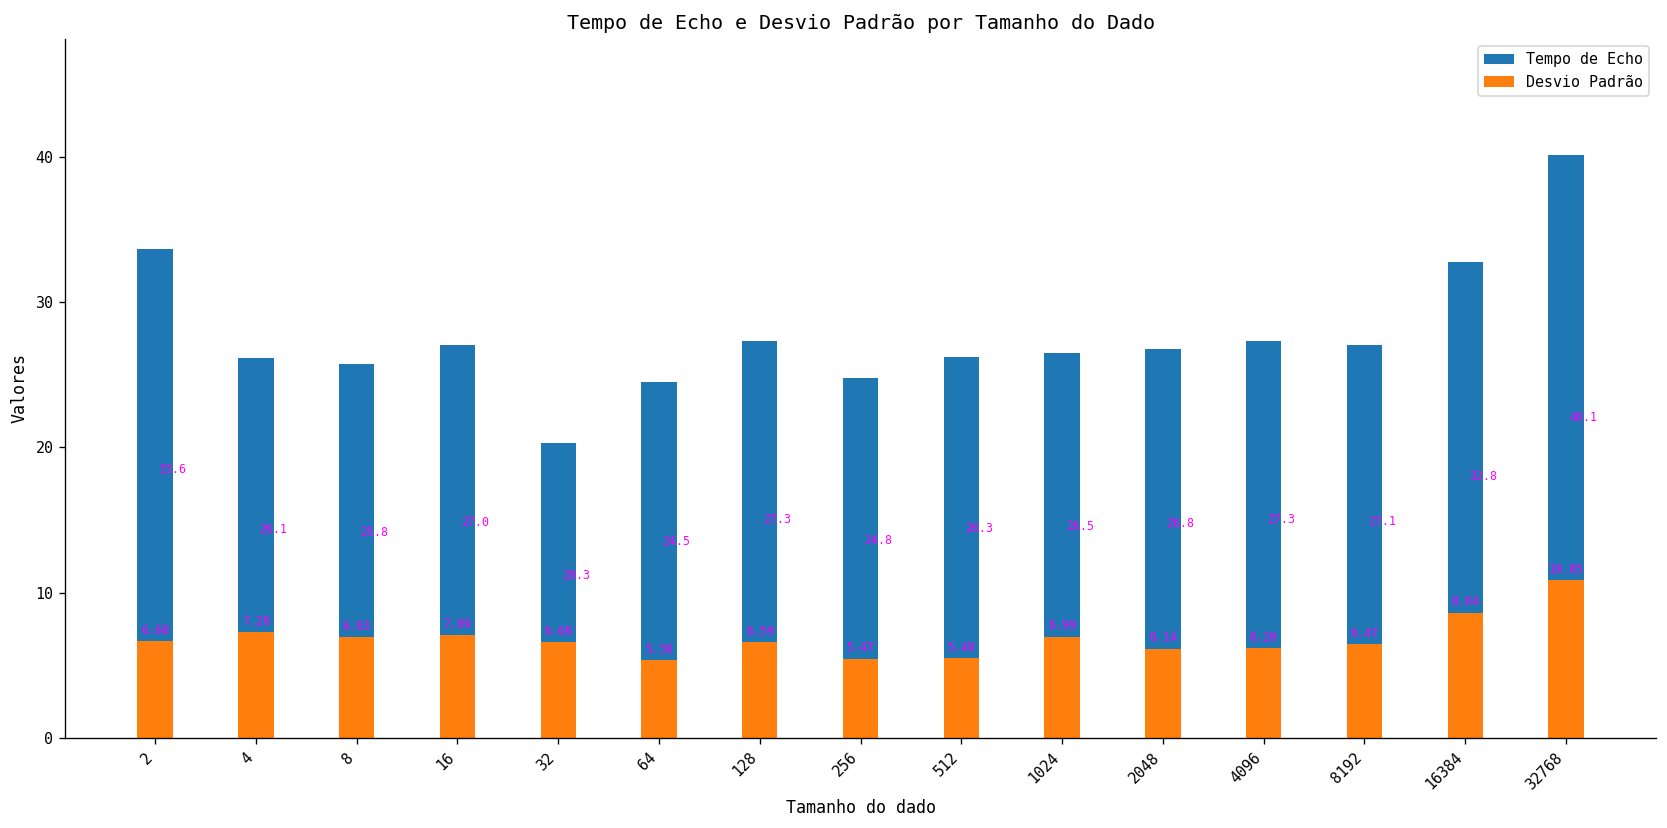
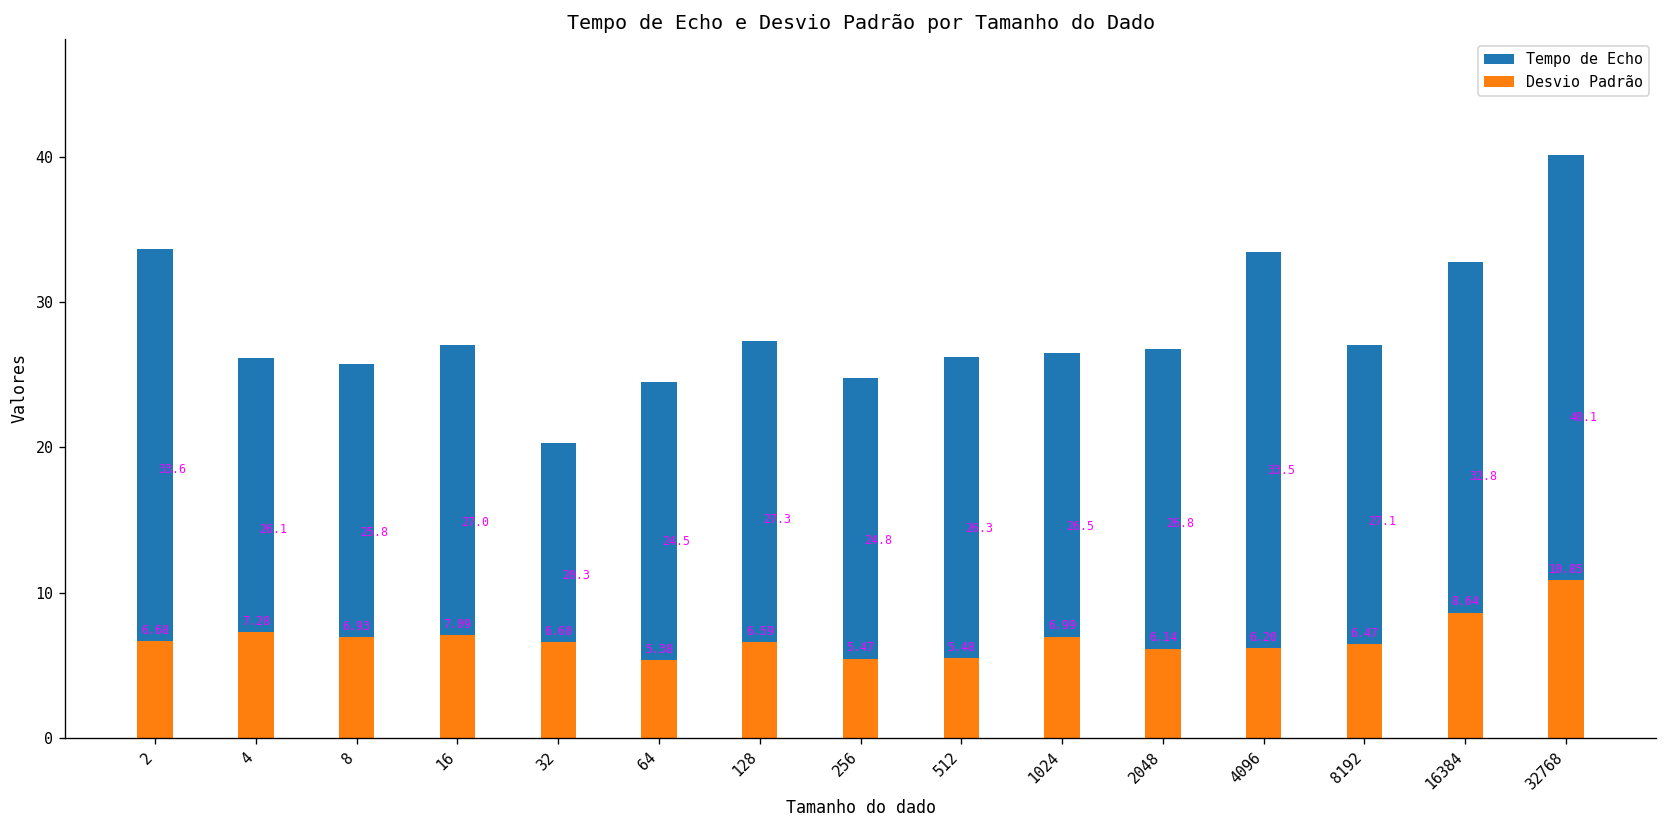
  {
    "Tempo de Echo": {
      "8": 25.8,
      "16": 27.0,
      "32": 20.3,
      "64": 24.5,
      "128": 27.3,
      "2048": 26.8,
-     "4096": 27.3,
+     "4096": 33.5,
      "8192": 27.1,
      "16384": 32.8
    }
  }
